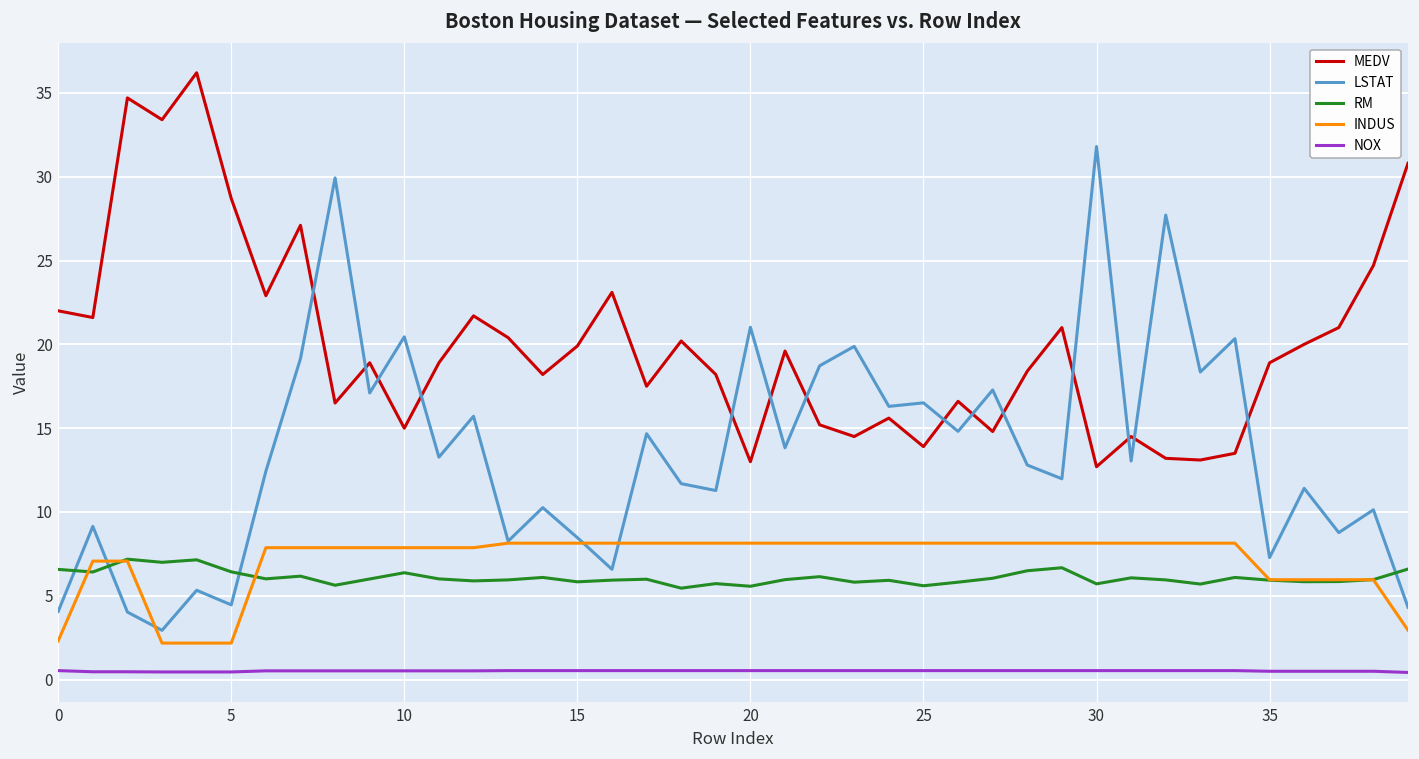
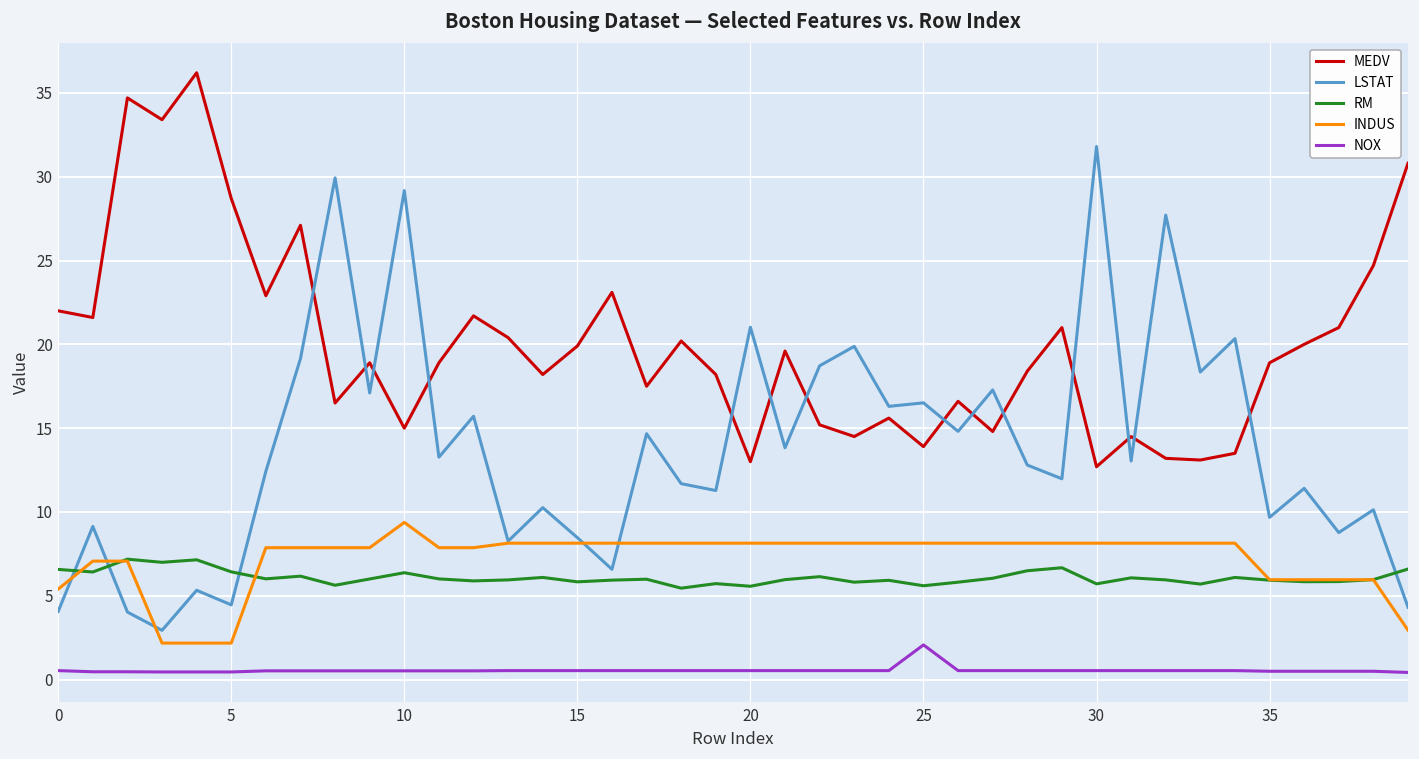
  {
    "MEDV": {
      "0": 22.0,
      "5": 28.7,
      "10": 15.0,
      "15": 19.9,
      "20": 13.0,
      "25": 13.9,
      "30": 12.7,
      "35": 18.9
    },
    "LSTAT": {
      "0": 4.1,
      "5": 4.5,
-     "10": 20.5,
+     "10": 29.2,
      "15": 8.5,
      "20": 21.0,
      "25": 16.5,
      "30": 31.8,
-     "35": 7.3
+     "35": 9.7
    },
    "RM": {
      "0": 6.6,
      "5": 6.4,
      "10": 6.4,
      "15": 5.8,
      "20": 5.6,
      "25": 5.6,
      "30": 5.7
    },
    "INDUS": {
-     "0": 2.3,
+     "0": 5.4,
      "5": 2.2,
-     "10": 7.9,
+     "10": 9.4,
      "15": 8.1,
      "20": 8.1,
      "25": 8.1,
      "30": 8.1
    },
    "NOX": {
      "0": 0.5,
      "5": 0.5,
      "10": 0.5,
      "15": 0.5,
      "20": 0.5,
-     "25": 0.5,
+     "25": 2.1,
      "30": 0.5,
      "35": 0.5
    }
  }
